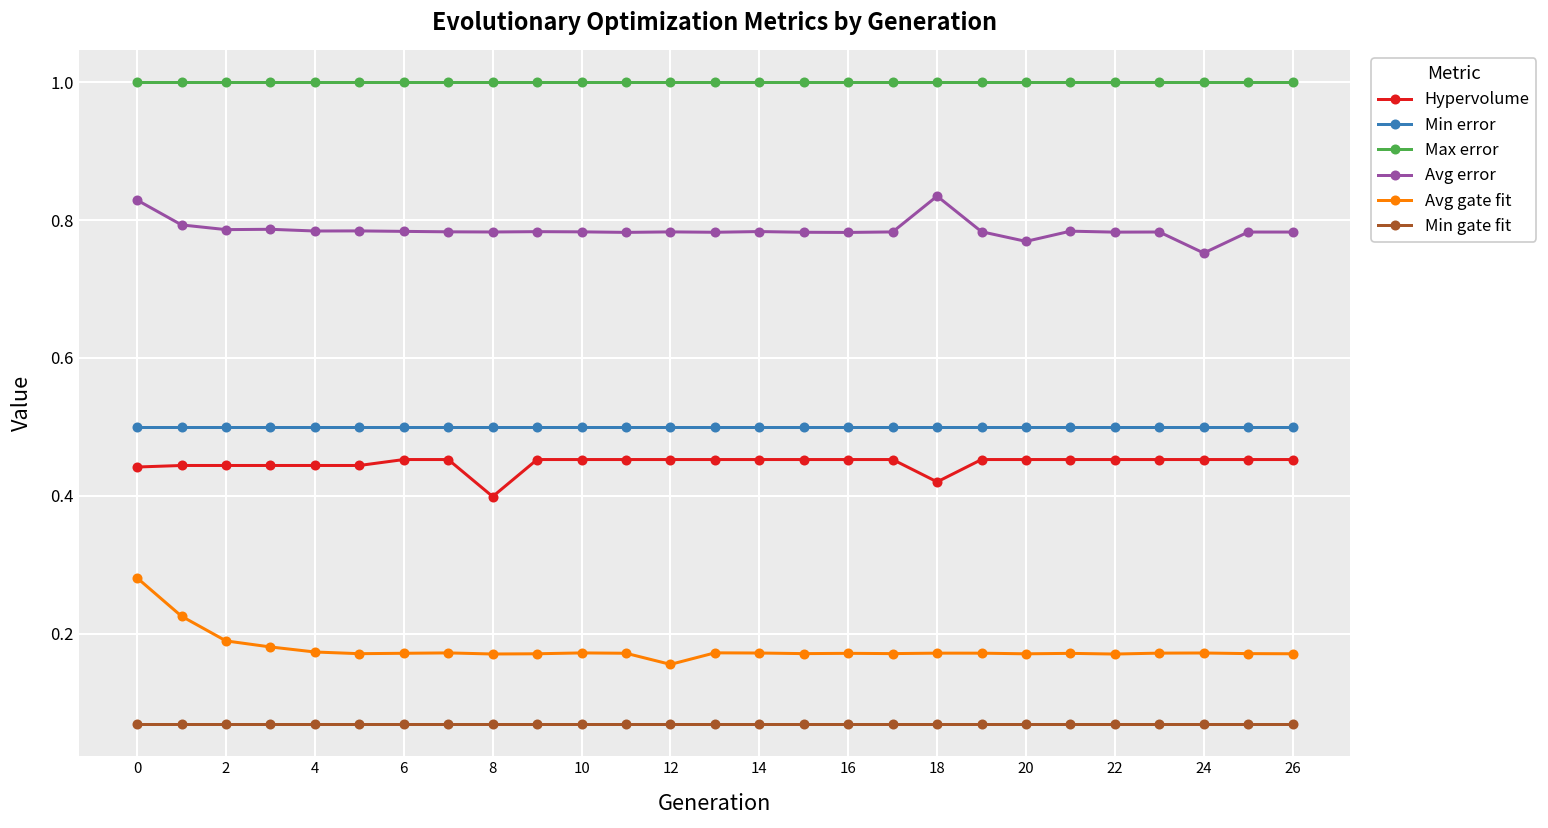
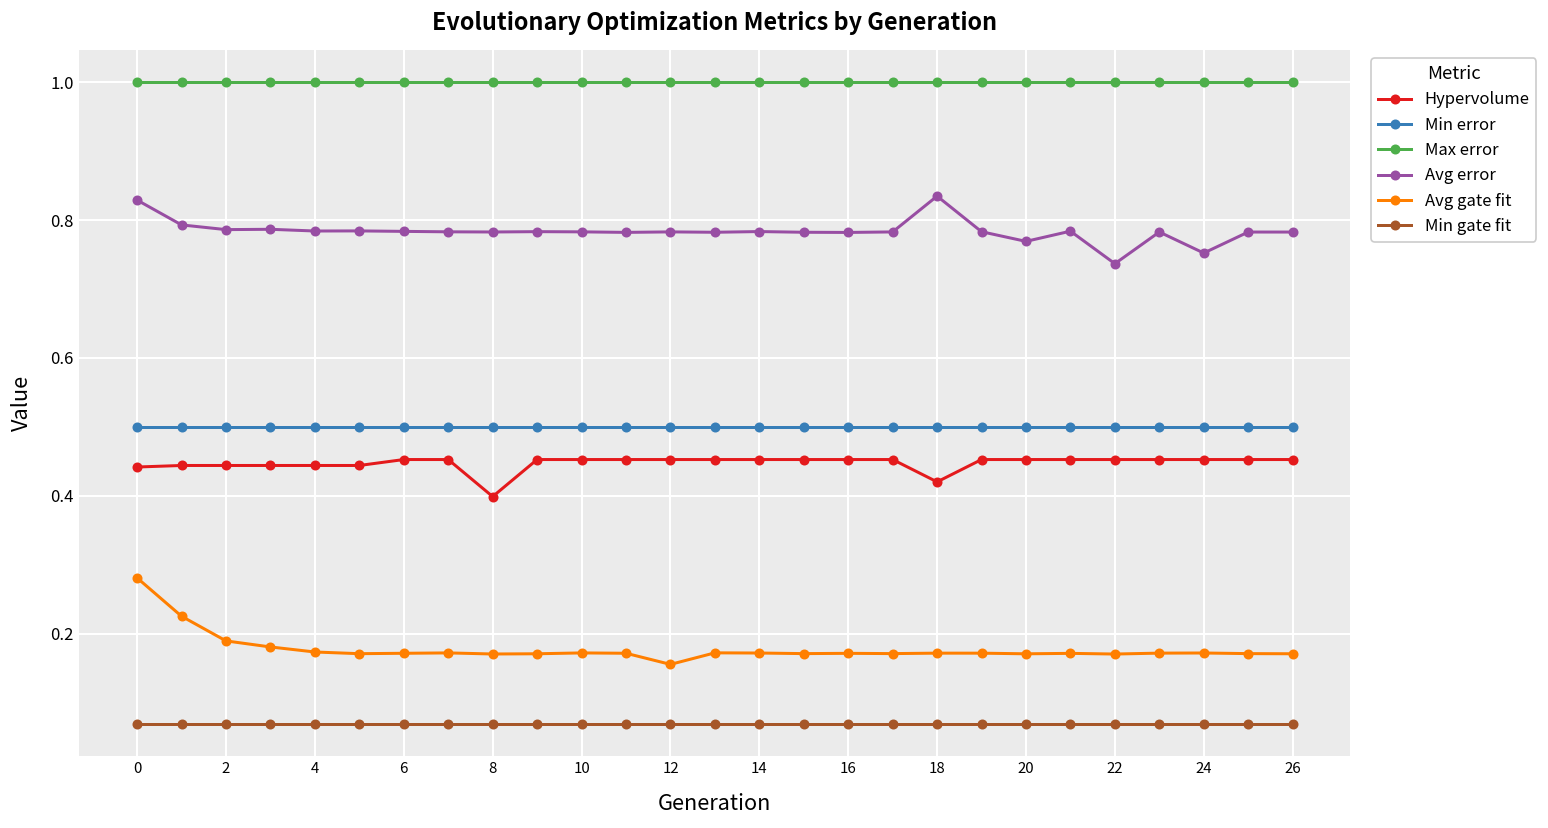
  {
    "Hypervolume": {
      "0": 0.44,
      "2": 0.44,
      "4": 0.44,
      "6": 0.45,
      "8": 0.40,
      "10": 0.45,
      "12": 0.45,
      "14": 0.45,
      "16": 0.45,
      "18": 0.42,
      "20": 0.45,
      "22": 0.45,
      "24": 0.45,
      "26": 0.45
    },
    "Min error": {
      "0": 0.50,
      "2": 0.50,
      "4": 0.50,
      "6": 0.50,
      "8": 0.50,
      "10": 0.50,
      "12": 0.50,
      "14": 0.50,
      "16": 0.50,
      "18": 0.50,
      "20": 0.50,
      "22": 0.50,
      "24": 0.50,
      "26": 0.50
    },
    "Max error": {
      "0": 1.00,
      "2": 1.00,
      "4": 1.00,
      "6": 1.00,
      "8": 1.00,
      "10": 1.00,
      "12": 1.00,
      "14": 1.00,
      "16": 1.00,
      "18": 1.00,
      "20": 1.00,
      "22": 1.00,
      "24": 1.00,
      "26": 1.00
    },
    "Avg error": {
      "0": 0.83,
      "2": 0.79,
      "4": 0.78,
      "6": 0.78,
      "8": 0.78,
      "10": 0.78,
      "12": 0.78,
      "14": 0.78,
      "16": 0.78,
      "18": 0.83,
      "20": 0.77,
-     "22": 0.78,
+     "22": 0.74,
      "24": 0.75,
      "26": 0.78
    },
    "Avg gate fit": {
      "0": 0.28,
      "2": 0.19,
      "4": 0.17,
      "6": 0.17,
      "8": 0.17,
      "10": 0.17,
      "12": 0.16,
      "14": 0.17,
      "16": 0.17,
      "18": 0.17,
      "20": 0.17,
      "22": 0.17,
      "24": 0.17,
      "26": 0.17
    },
    "Min gate fit": {
      "0": 0.07,
      "2": 0.07,
      "4": 0.07,
      "6": 0.07,
      "8": 0.07,
      "10": 0.07,
      "12": 0.07,
      "14": 0.07,
      "16": 0.07,
      "18": 0.07,
      "20": 0.07,
      "22": 0.07,
      "24": 0.07,
      "26": 0.07
    }
  }
